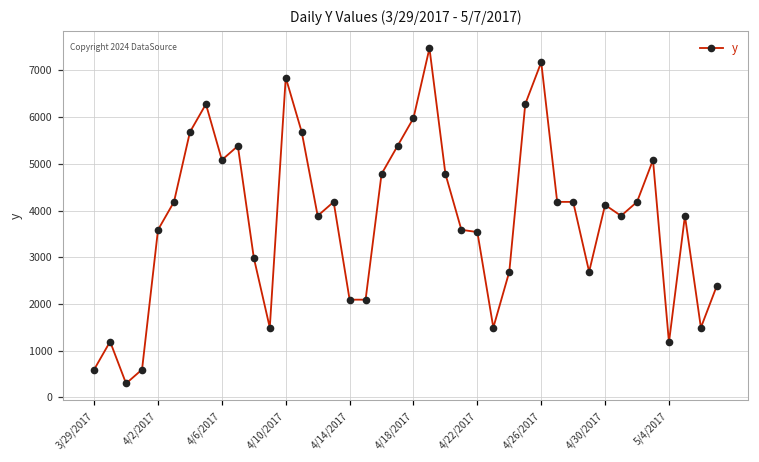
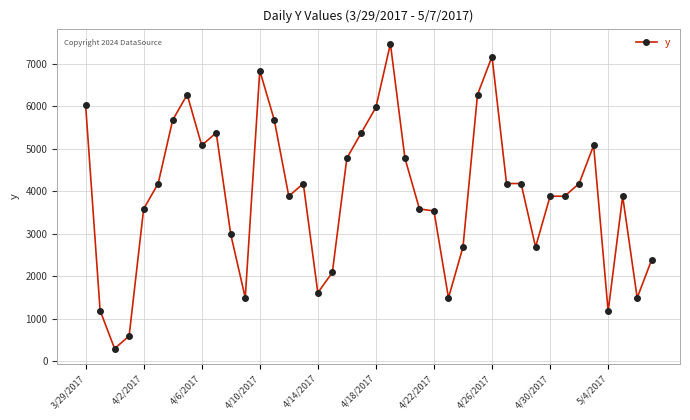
  {
-   "3/29/2017": 600,
+   "3/29/2017": 6000,
    "4/2/2017": 3600,
    "4/6/2017": 5100,
    "4/10/2017": 6800,
-   "4/14/2017": 2100,
+   "4/14/2017": 1600,
    "4/18/2017": 6000,
    "4/22/2017": 3500,
    "4/26/2017": 7200,
-   "4/30/2017": 4100,
+   "4/30/2017": 3900,
    "5/4/2017": 1200
  }
